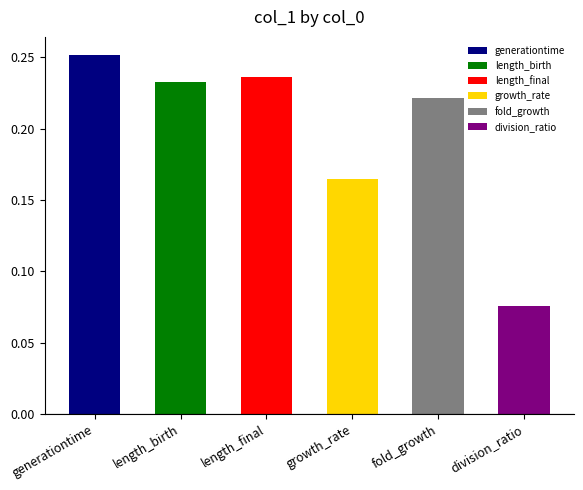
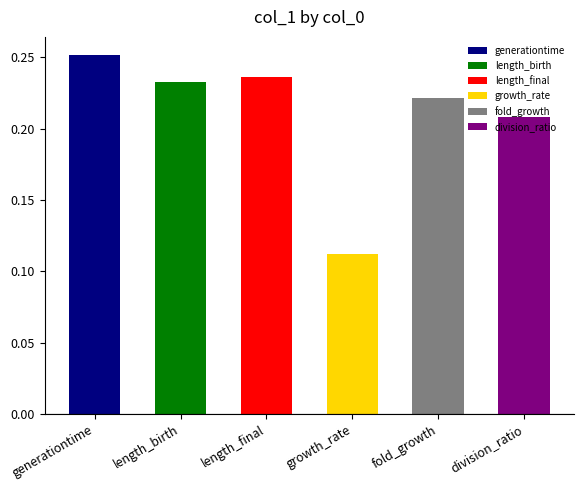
  {
    "generationtime": 0.252,
    "length_birth": 0.233,
    "length_final": 0.236,
-   "growth_rate": 0.165,
+   "growth_rate": 0.112,
    "fold_growth": 0.221,
-   "division_ratio": 0.075
+   "division_ratio": 0.209
  }
